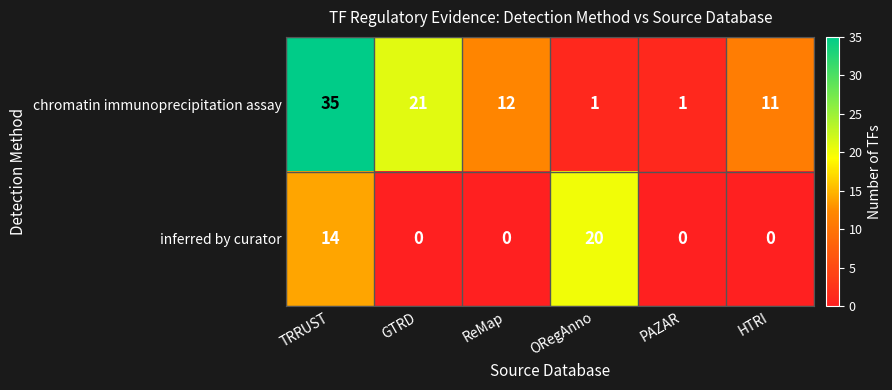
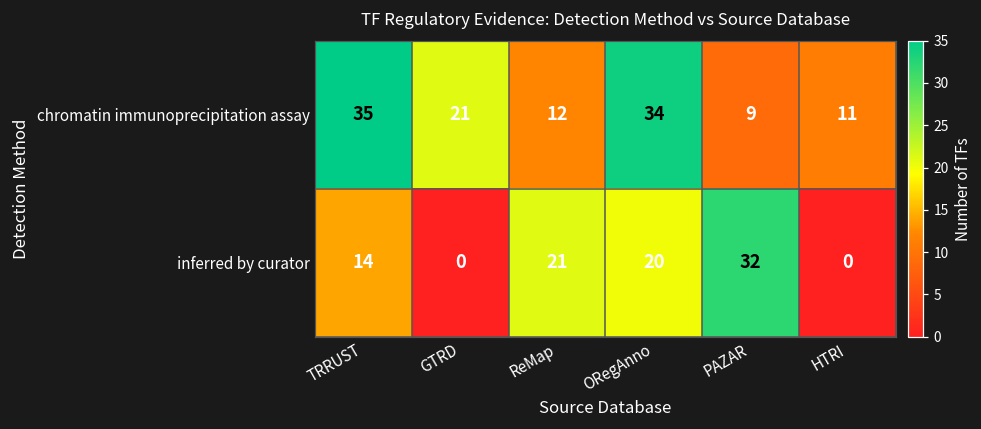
  {
    "chromatin immunoprecipitation assay": {
      "TRRUST": 35,
      "GTRD": 21,
      "ReMap": 12,
-     "ORegAnno": 1,
-     "PAZAR": 1,
+     "ORegAnno": 34,
+     "PAZAR": 9,
      "HTRI": 11
    },
    "inferred by curator": {
      "TRRUST": 14,
      "GTRD": 0,
-     "ReMap": 0,
+     "ReMap": 21,
      "ORegAnno": 20,
-     "PAZAR": 0,
+     "PAZAR": 32,
      "HTRI": 0
    }
  }
